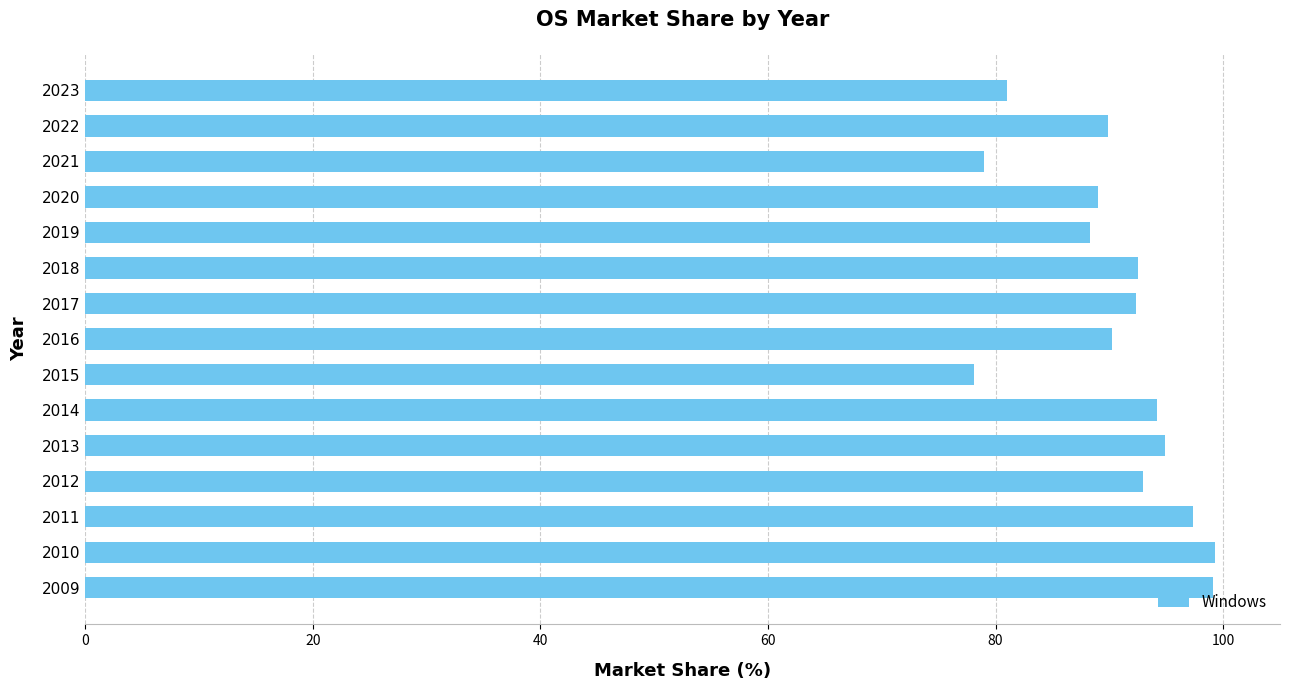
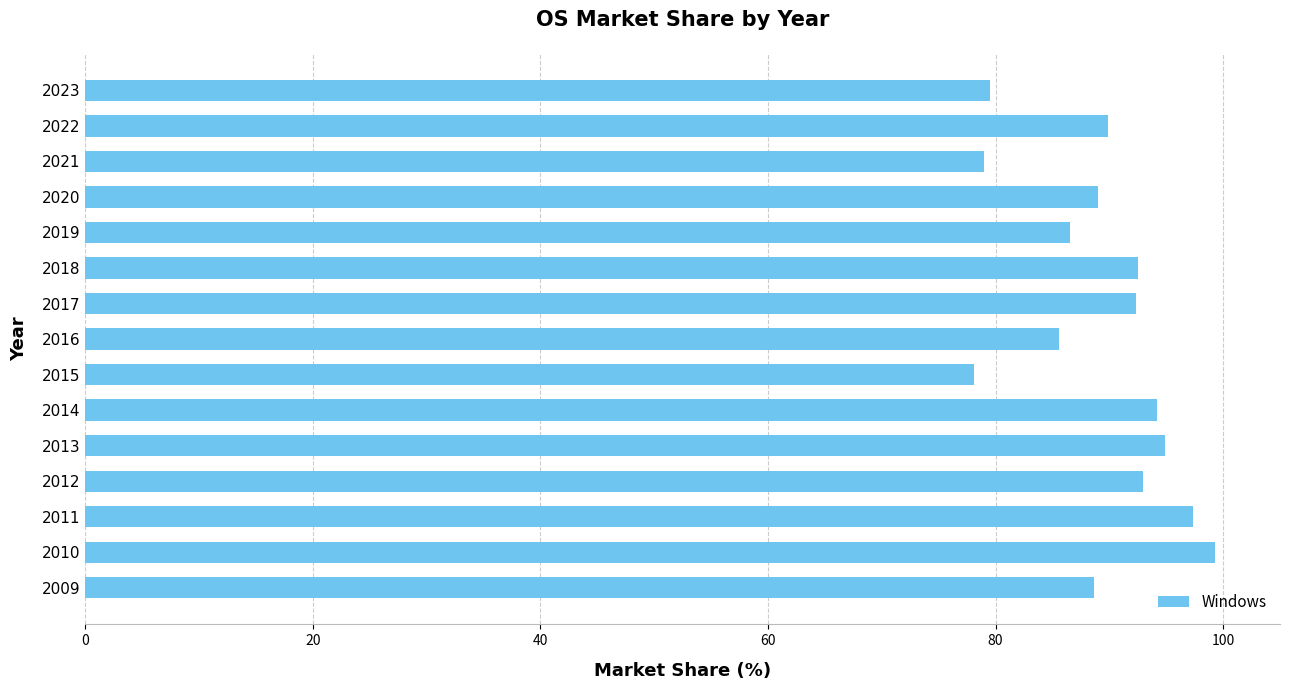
  {
-   "2023": 81.0,
+   "2023": 79.5,
    "2022": 89.9,
    "2021": 79.0,
    "2020": 89.0,
-   "2019": 88.3,
+   "2019": 86.5,
    "2018": 92.5,
    "2017": 92.3,
-   "2016": 90.2,
+   "2016": 85.6,
    "2015": 78.1,
    "2014": 94.2,
    "2013": 94.9,
    "2012": 93.0,
    "2011": 97.4,
    "2010": 99.3,
-   "2009": 99.1
+   "2009": 88.7
  }
